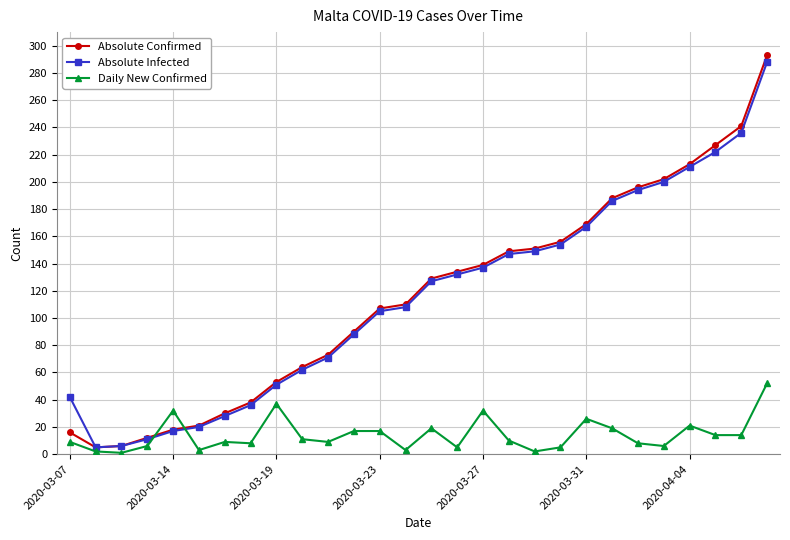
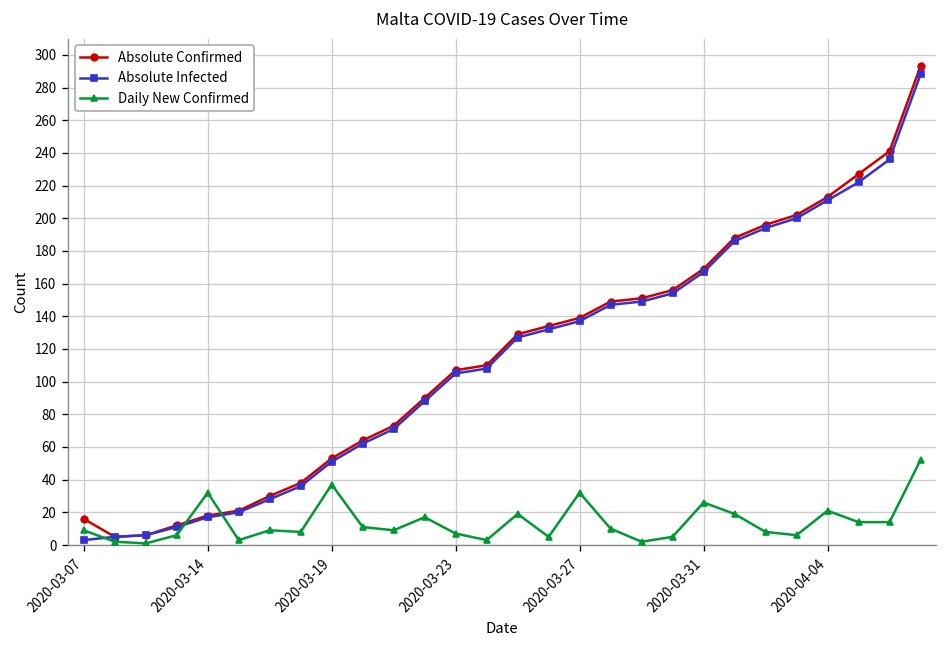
  {
    "Absolute Confirmed": {
      "2020-03-07": 16,
      "2020-03-19": 53,
      "2020-03-23": 107,
      "2020-03-27": 139,
      "2020-03-31": 169,
      "2020-04-04": 213
    },
    "Absolute Infected": {
-     "2020-03-07": 42,
+     "2020-03-07": 3,
      "2020-03-19": 51,
      "2020-03-23": 105,
      "2020-03-27": 137,
      "2020-03-31": 167,
      "2020-04-04": 211
    },
    "Daily New Confirmed": {
      "2020-03-07": 9,
      "2020-03-14": 32,
      "2020-03-19": 37,
-     "2020-03-23": 17,
+     "2020-03-23": 7,
      "2020-03-27": 32,
      "2020-03-31": 26,
      "2020-04-04": 21
    }
  }
